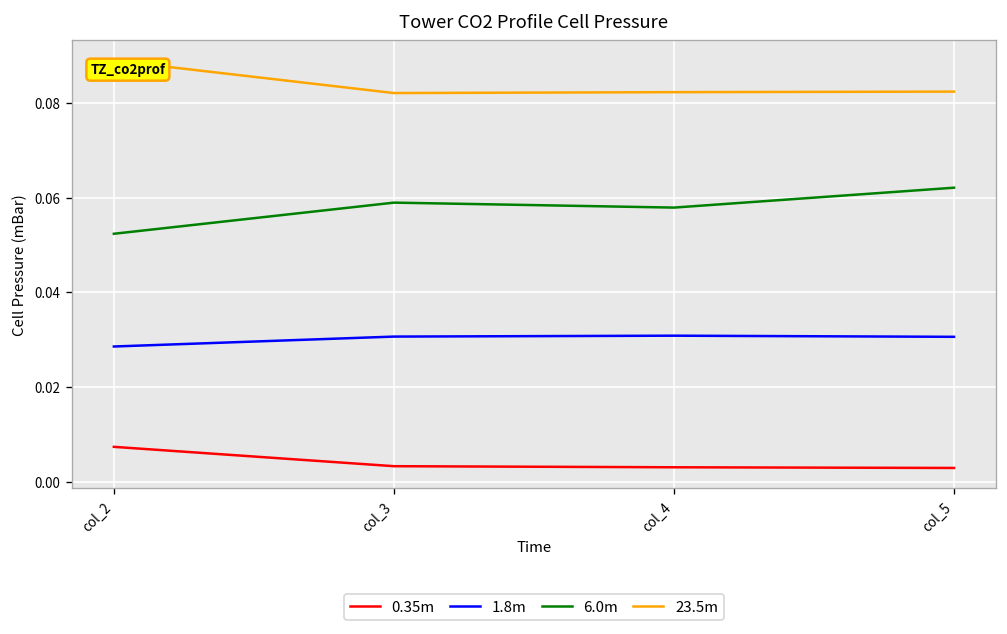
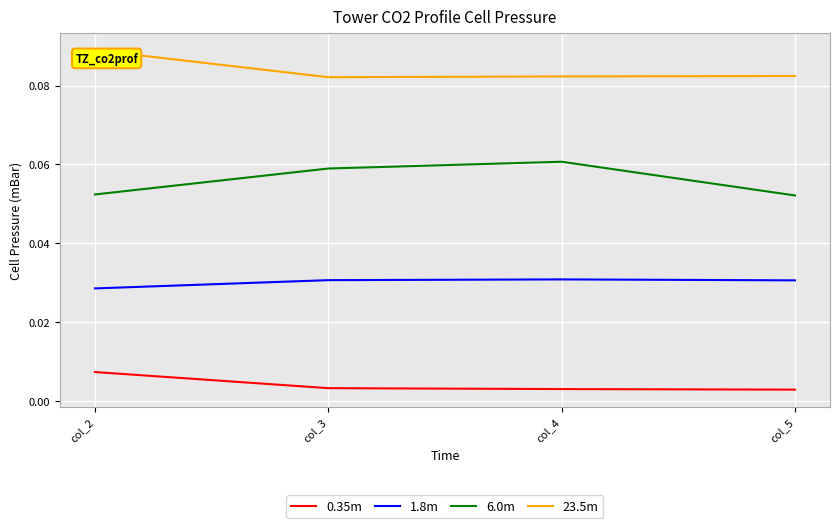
  {
    "0.35m": {
      "col_2": 0.007,
      "col_3": 0.003,
      "col_4": 0.003,
      "col_5": 0.003
    },
    "1.8m": {
      "col_2": 0.029,
      "col_3": 0.031,
      "col_4": 0.031,
      "col_5": 0.031
    },
    "6.0m": {
      "col_2": 0.052,
      "col_3": 0.059,
-     "col_4": 0.058,
-     "col_5": 0.062
+     "col_4": 0.061,
+     "col_5": 0.052
    },
    "23.5m": {
      "col_3": 0.082,
      "col_4": 0.082,
      "col_5": 0.082
    }
  }
